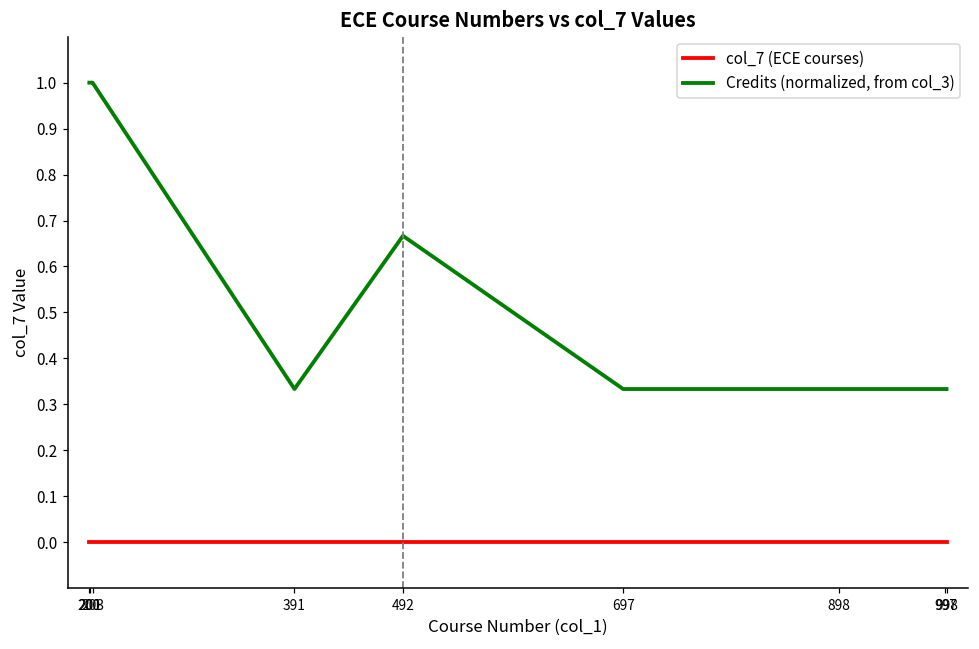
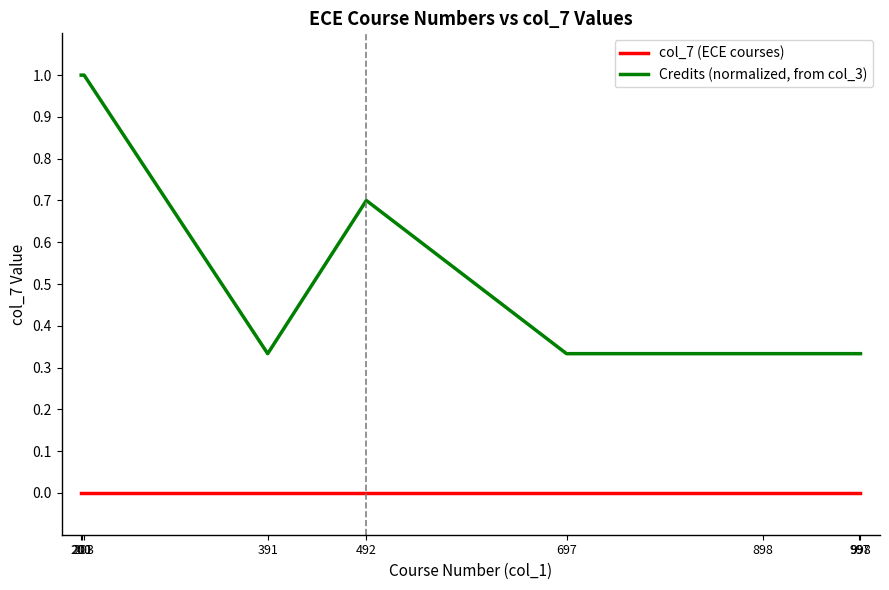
  {
    "col_7 (ECE courses)": {
      "391": 0.00,
      "492": 0.00,
      "697": 0.00,
      "898": 0.00
    },
    "Credits (normalized, from col_3)": {
      "391": 0.33,
-     "492": 0.67,
+     "492": 0.70,
      "697": 0.33,
      "898": 0.33
    }
  }
